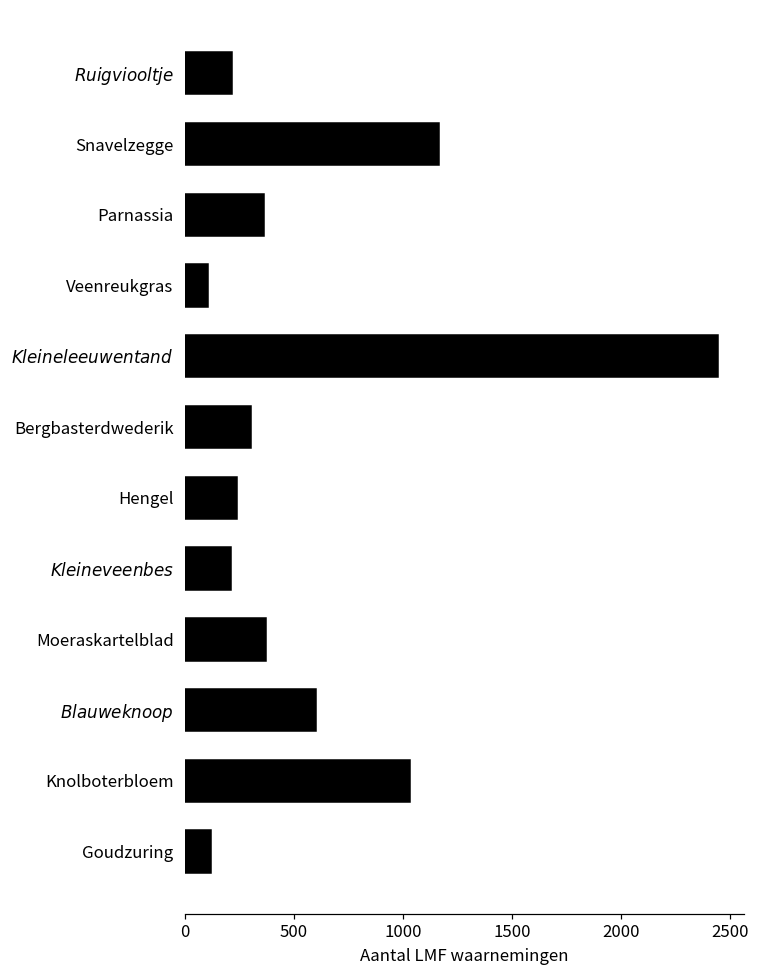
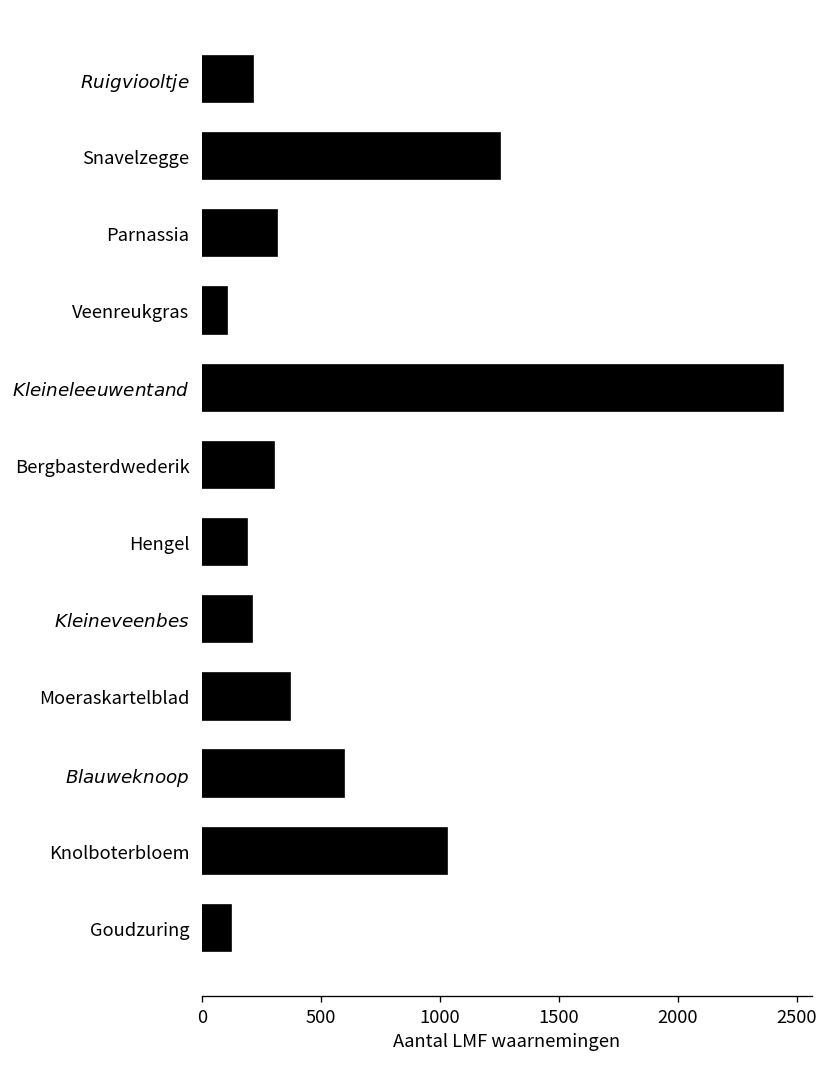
  {
-   "Snavelzegge": 1160,
-   "Parnassia": 360,
+   "Snavelzegge": 1250,
+   "Parnassia": 320,
    "Veenreukgras": 110,
    "Bergbasterdwederik": 300,
-   "Hengel": 240,
+   "Hengel": 190,
    "Moeraskartelblad": 370,
    "Knolboterbloem": 1030,
    "Goudzuring": 120
  }
